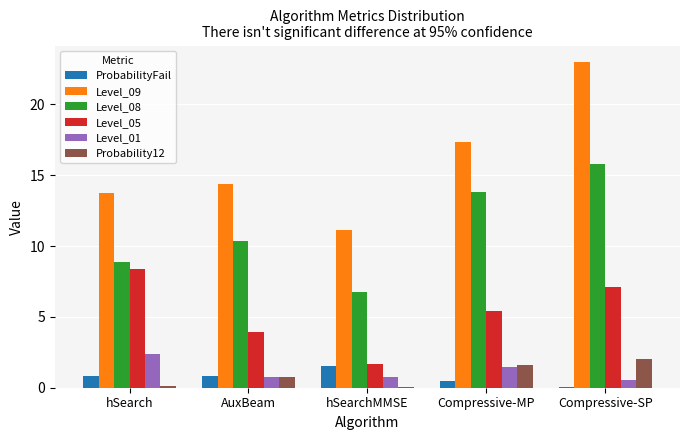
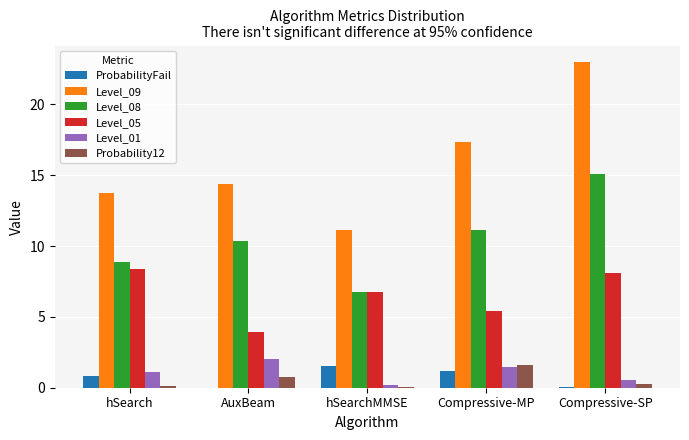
  {
    "ProbabilityFail": {
      "hSearch": 0.8,
-     "AuxBeam": 0.8,
+     "AuxBeam": 0.0,
      "hSearchMMSE": 1.5,
-     "Compressive-MP": 0.5
+     "Compressive-MP": 1.2
    },
    "Level_09": {
      "hSearch": 13.8,
      "AuxBeam": 14.4,
      "hSearchMMSE": 11.1,
      "Compressive-MP": 17.3,
      "Compressive-SP": 23.0
    },
    "Level_08": {
      "hSearch": 8.9,
      "AuxBeam": 10.4,
      "hSearchMMSE": 6.8,
-     "Compressive-MP": 13.8,
-     "Compressive-SP": 15.8
+     "Compressive-MP": 11.1,
+     "Compressive-SP": 15.1
    },
    "Level_05": {
      "hSearch": 8.4,
      "AuxBeam": 4.0,
-     "hSearchMMSE": 1.7,
+     "hSearchMMSE": 6.8,
      "Compressive-MP": 5.4,
-     "Compressive-SP": 7.1
+     "Compressive-SP": 8.1
    },
    "Level_01": {
-     "hSearch": 2.4,
-     "AuxBeam": 0.8,
-     "hSearchMMSE": 0.7,
+     "hSearch": 1.1,
+     "AuxBeam": 2.1,
+     "hSearchMMSE": 0.2,
      "Compressive-MP": 1.5,
      "Compressive-SP": 0.6
    },
    "Probability12": {
      "AuxBeam": 0.8,
      "Compressive-MP": 1.6,
-     "Compressive-SP": 2.0
+     "Compressive-SP": 0.3
    }
  }
